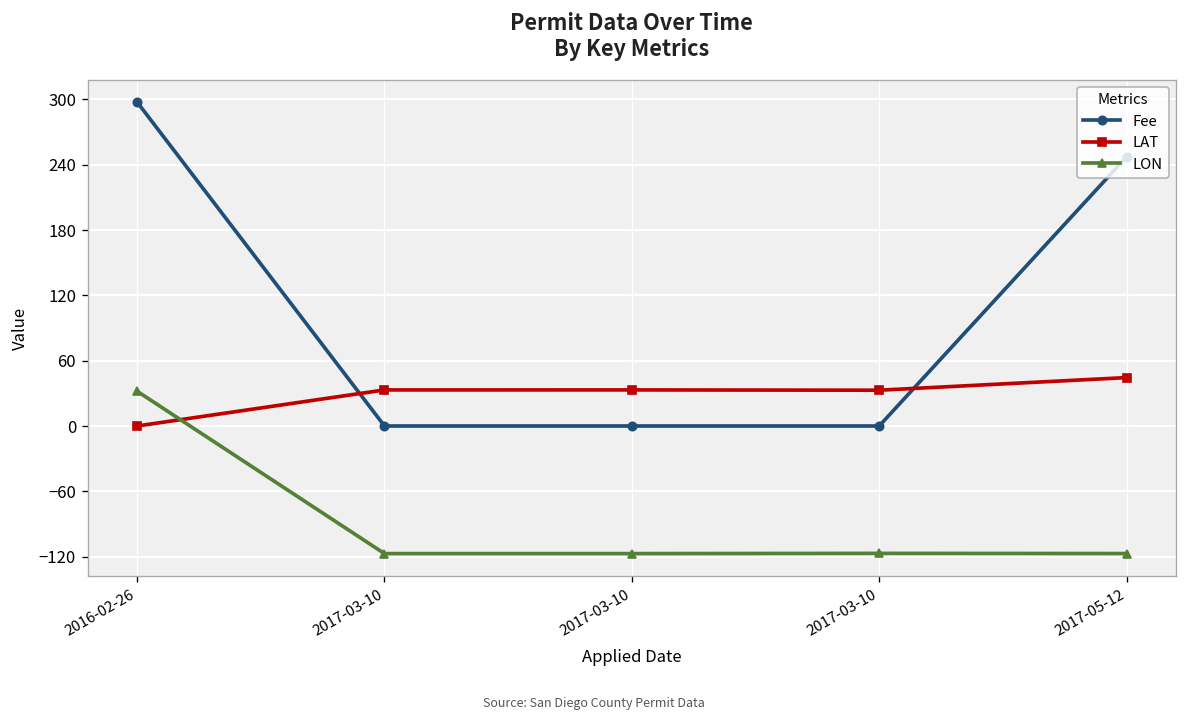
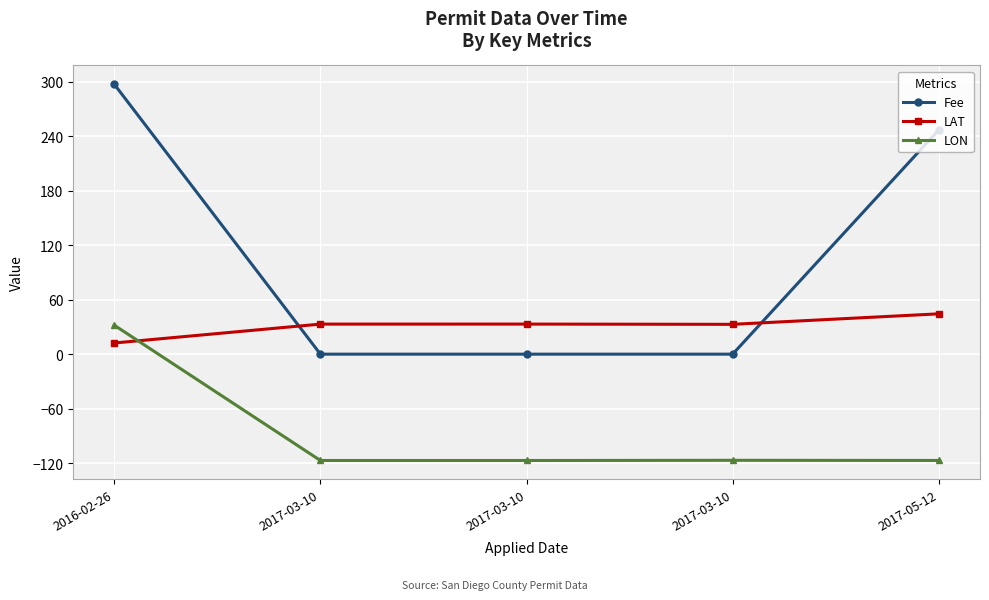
  {
    "Fee": {
      "2016-02-26": 300
    },
    "LAT": {
-     "2016-02-26": 0,
+     "2016-02-26": 10,
      "2017-05-12": 40
    },
    "LON": {
      "2016-02-26": 30,
      "2017-05-12": -120
    }
  }
